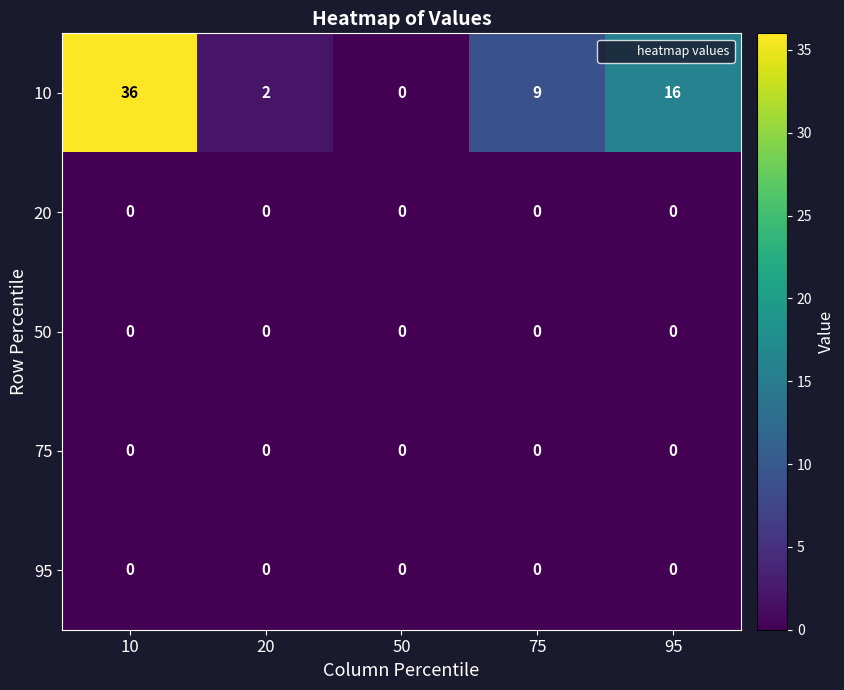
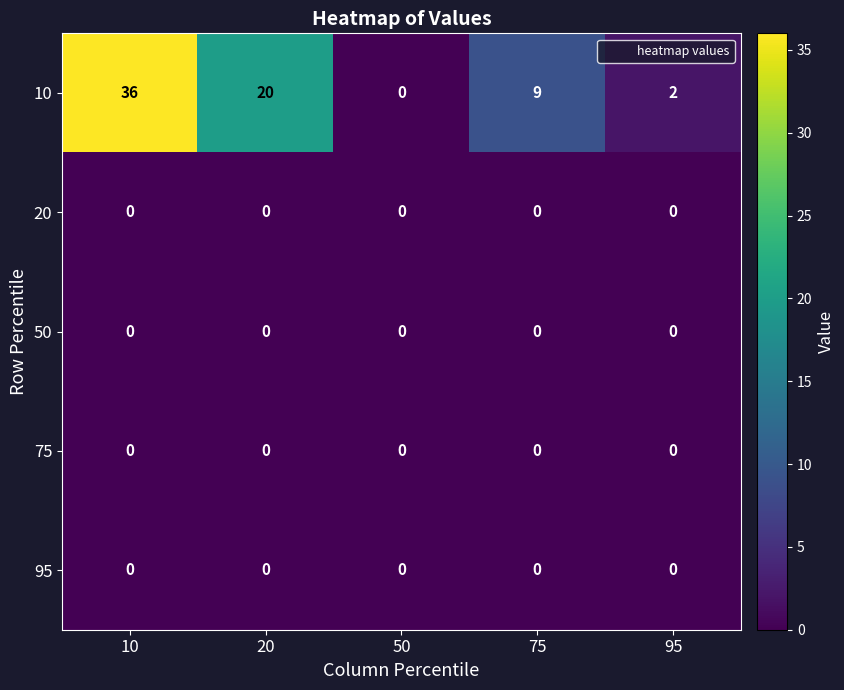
  {
    "10": {
      "10": 36,
-     "20": 2,
+     "20": 20,
      "50": 0,
      "75": 9,
-     "95": 16
+     "95": 2
    },
    "20": {
      "10": 0,
      "20": 0,
      "50": 0,
      "75": 0,
      "95": 0
    },
    "50": {
      "10": 0,
      "20": 0,
      "50": 0,
      "75": 0,
      "95": 0
    },
    "75": {
      "10": 0,
      "20": 0,
      "50": 0,
      "75": 0,
      "95": 0
    },
    "95": {
      "10": 0,
      "20": 0,
      "50": 0,
      "75": 0,
      "95": 0
    }
  }
